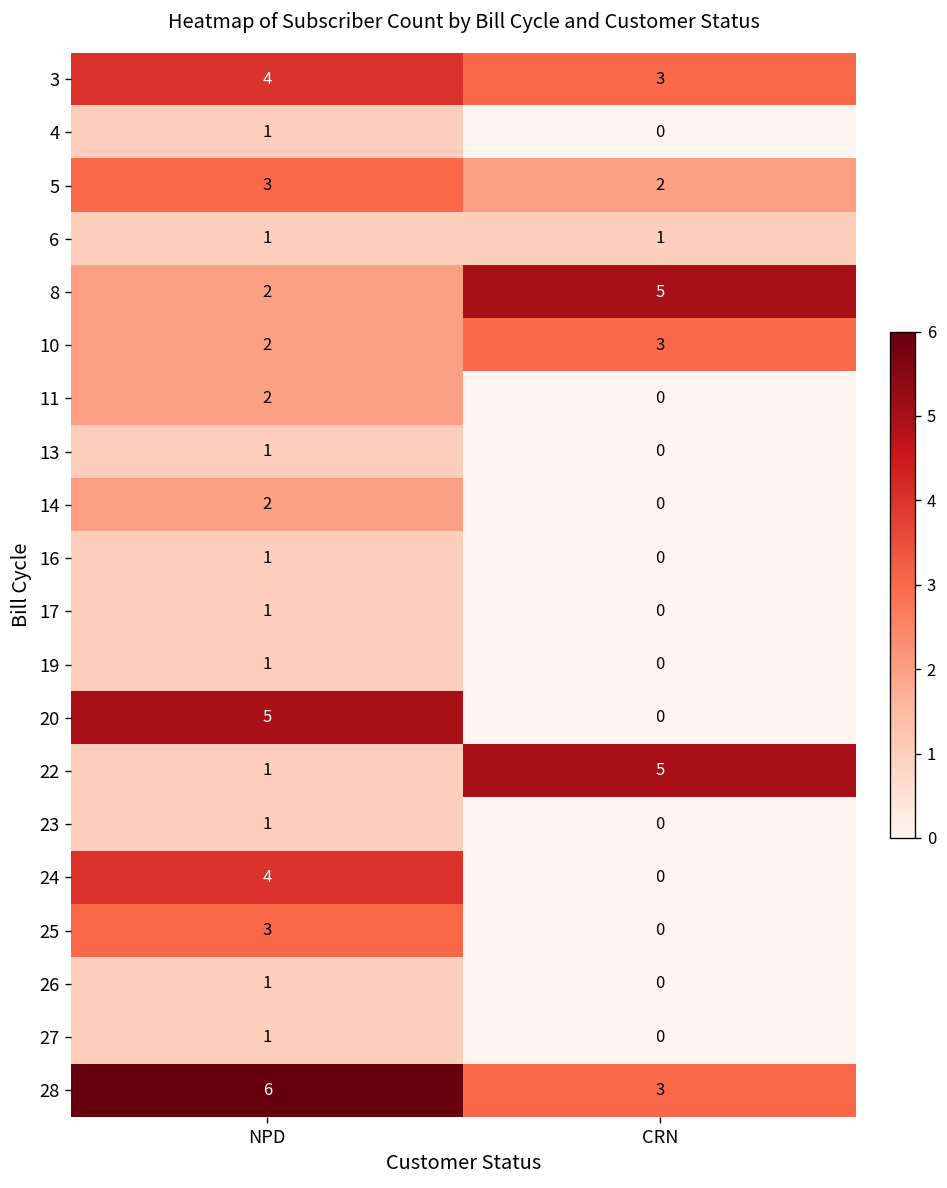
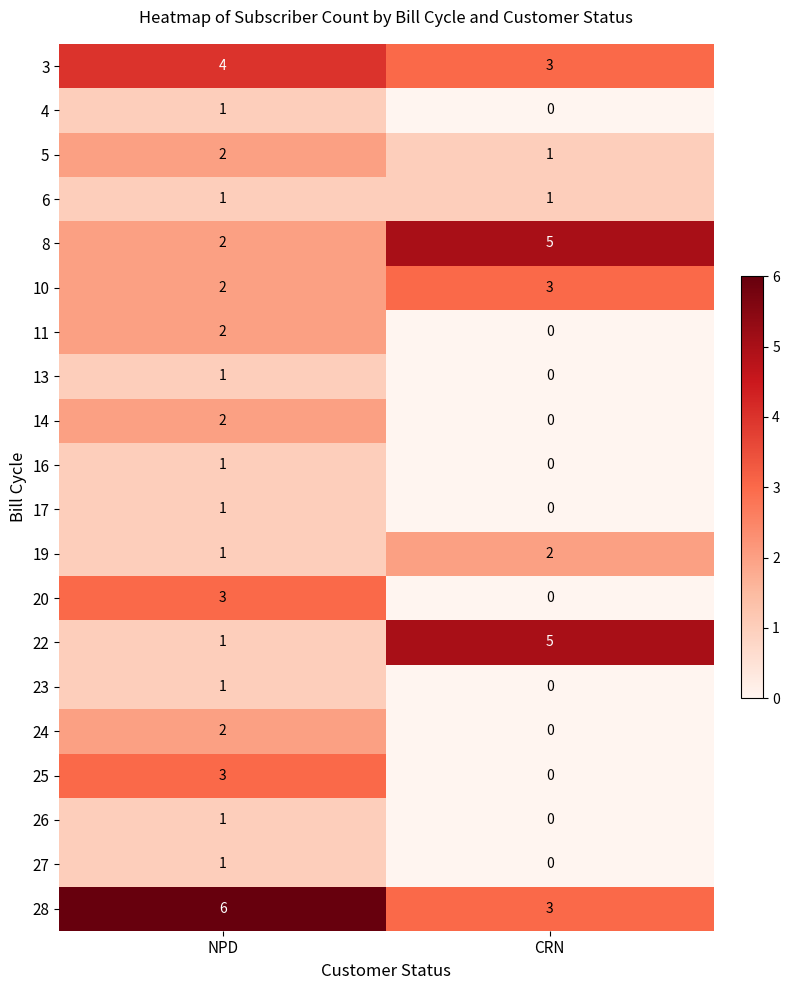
  {
    "3": {
      "NPD": 4,
      "CRN": 3
    },
    "4": {
      "NPD": 1,
      "CRN": 0
    },
    "5": {
-     "NPD": 3,
-     "CRN": 2
+     "NPD": 2,
+     "CRN": 1
    },
    "6": {
      "NPD": 1,
      "CRN": 1
    },
    "8": {
      "NPD": 2,
      "CRN": 5
    },
    "10": {
      "NPD": 2,
      "CRN": 3
    },
    "11": {
      "NPD": 2,
      "CRN": 0
    },
    "13": {
      "NPD": 1,
      "CRN": 0
    },
    "14": {
      "NPD": 2,
      "CRN": 0
    },
    "16": {
      "NPD": 1,
      "CRN": 0
    },
    "17": {
      "NPD": 1,
      "CRN": 0
    },
    "19": {
      "NPD": 1,
-     "CRN": 0
+     "CRN": 2
    },
    "20": {
-     "NPD": 5,
+     "NPD": 3,
      "CRN": 0
    },
    "22": {
      "NPD": 1,
      "CRN": 5
    },
    "23": {
      "NPD": 1,
      "CRN": 0
    },
    "24": {
-     "NPD": 4,
+     "NPD": 2,
      "CRN": 0
    },
    "25": {
      "NPD": 3,
      "CRN": 0
    },
    "26": {
      "NPD": 1,
      "CRN": 0
    },
    "27": {
      "NPD": 1,
      "CRN": 0
    },
    "28": {
      "NPD": 6,
      "CRN": 3
    }
  }
